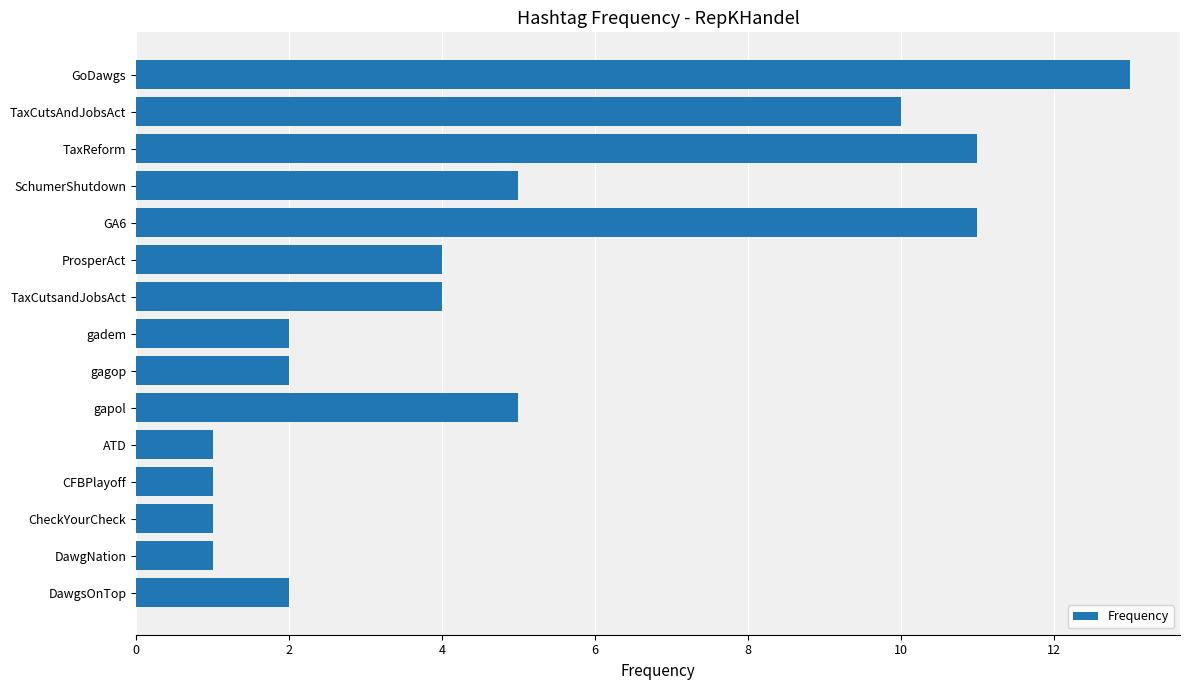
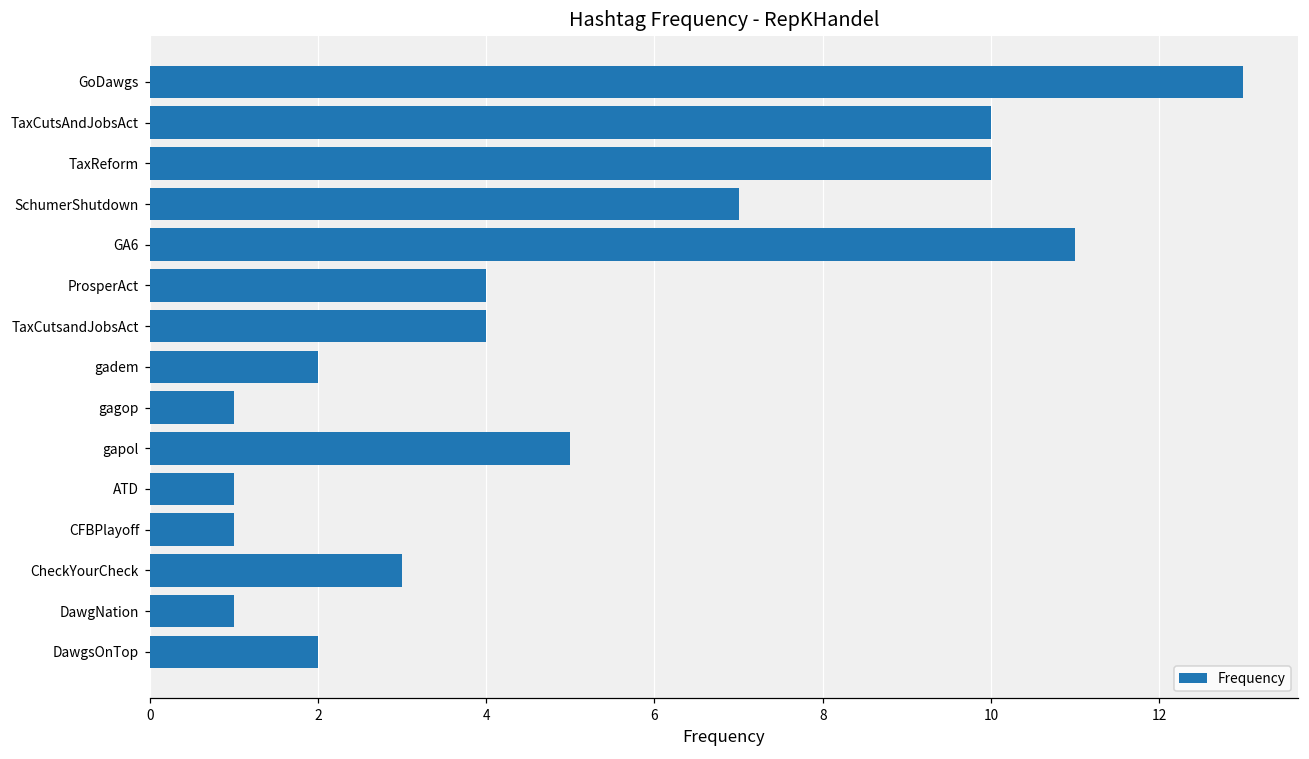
  {
    "GoDawgs": 13,
    "TaxCutsAndJobsAct": 10,
-   "TaxReform": 11,
-   "SchumerShutdown": 5,
+   "TaxReform": 10,
+   "SchumerShutdown": 7,
    "GA6": 11,
    "ProsperAct": 4,
    "TaxCutsandJobsAct": 4,
    "gadem": 2,
-   "gagop": 2,
+   "gagop": 1,
    "gapol": 5,
    "ATD": 1,
    "CFBPlayoff": 1,
-   "CheckYourCheck": 1,
+   "CheckYourCheck": 3,
    "DawgNation": 1,
    "DawgsOnTop": 2
  }
